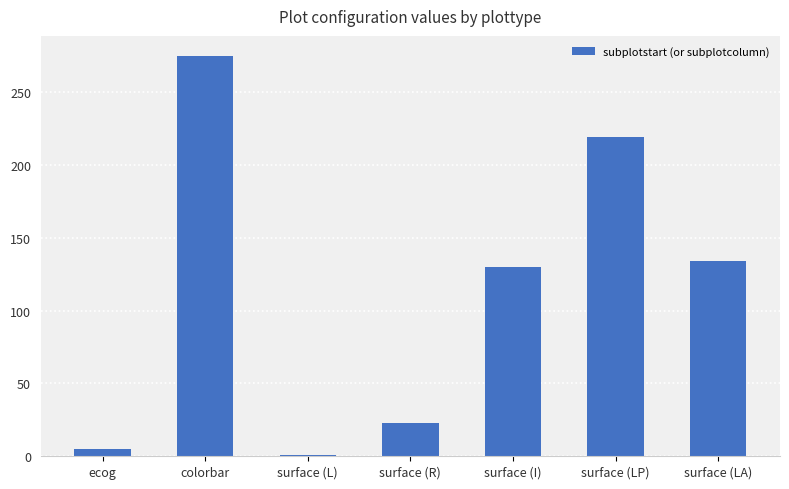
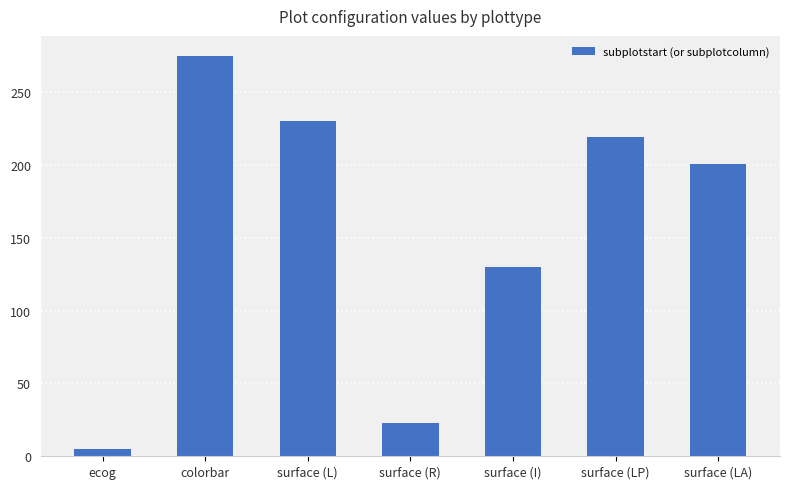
  {
    "ecog": 5,
    "colorbar": 275,
-   "surface (L)": 1,
+   "surface (L)": 230,
    "surface (R)": 23,
    "surface (I)": 130,
    "surface (LP)": 219,
-   "surface (LA)": 134
+   "surface (LA)": 201
  }
